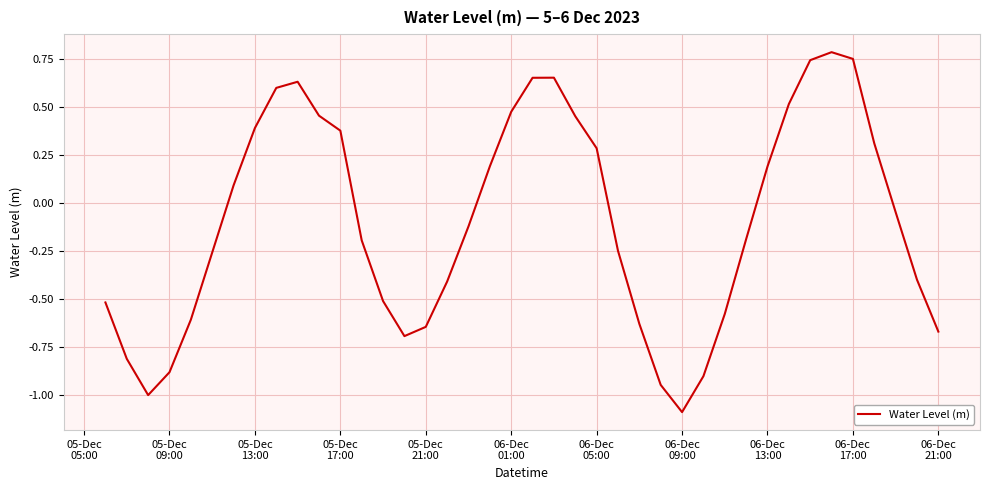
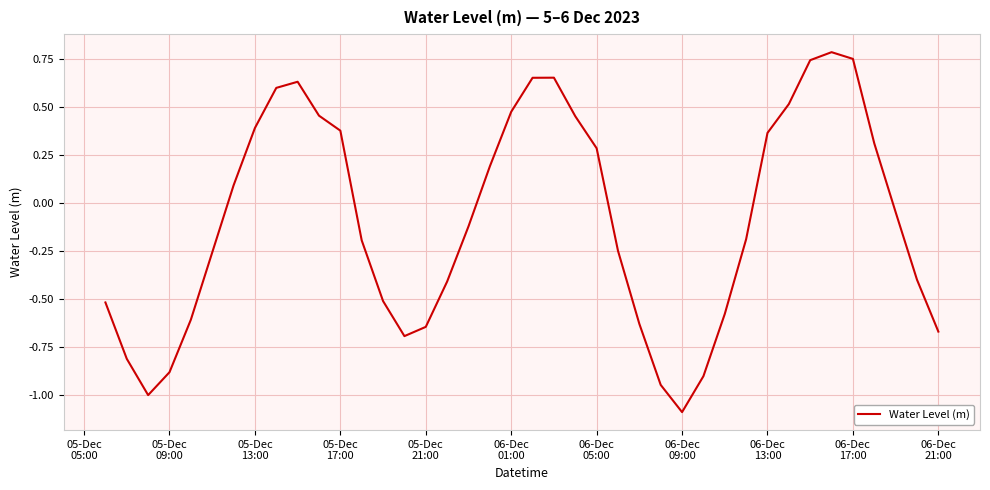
  {
    "05-Dec 09:00": -0.88,
    "05-Dec 13:00": 0.39,
    "05-Dec 17:00": 0.38,
    "05-Dec 21:00": -0.65,
    "06-Dec 01:00": 0.48,
    "06-Dec 05:00": 0.29,
    "06-Dec 09:00": -1.09,
-   "06-Dec 13:00": 0.19,
+   "06-Dec 13:00": 0.37,
    "06-Dec 17:00": 0.75,
    "06-Dec 21:00": -0.67
  }
